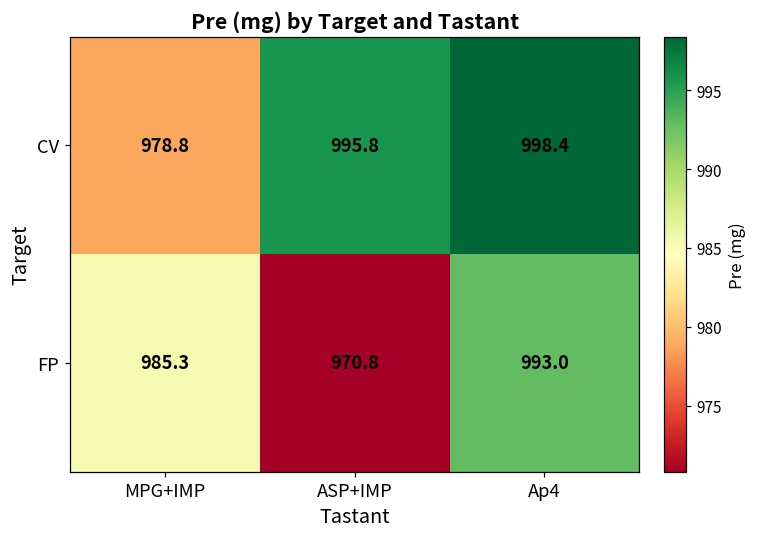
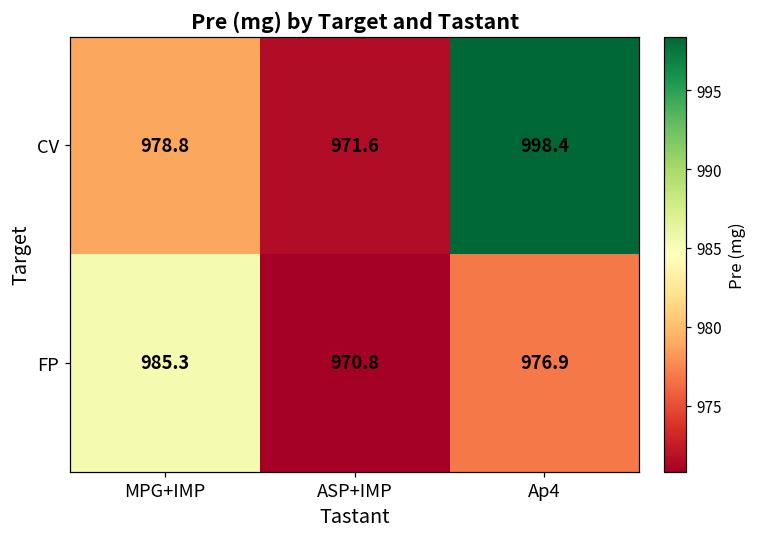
  {
    "CV": {
      "MPG+IMP": 978.8,
-     "ASP+IMP": 995.8,
+     "ASP+IMP": 971.6,
      "Ap4": 998.4
    },
    "FP": {
      "MPG+IMP": 985.3,
      "ASP+IMP": 970.8,
-     "Ap4": 993.0
+     "Ap4": 976.9
    }
  }
